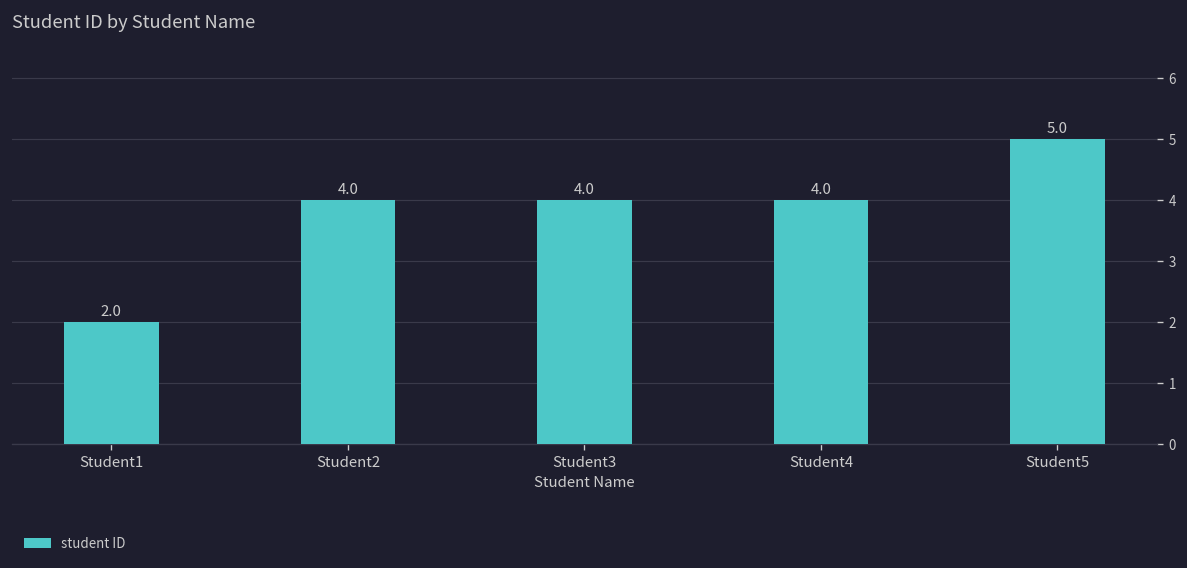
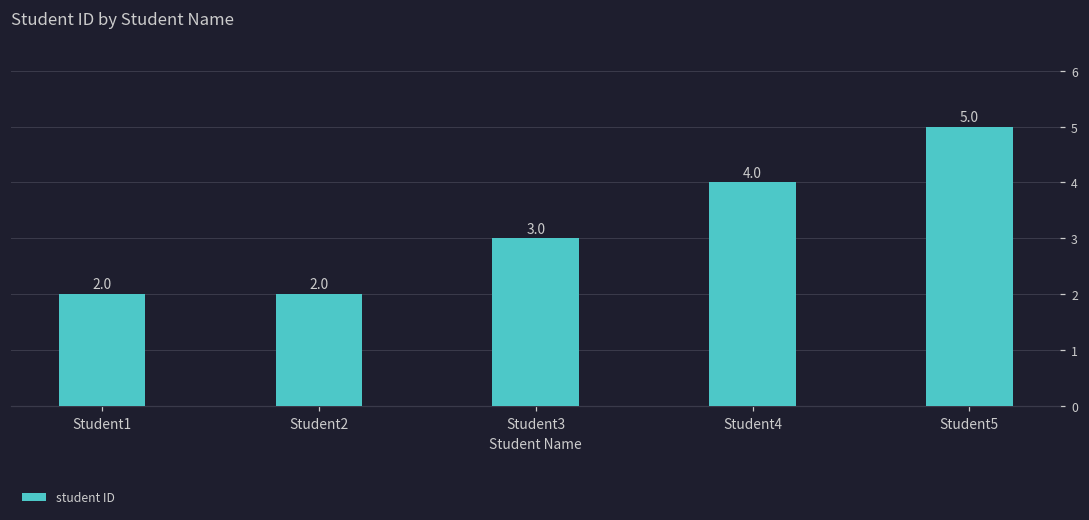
  {
    "Student1": 2.0,
-   "Student2": 4.0,
-   "Student3": 4.0,
+   "Student2": 2.0,
+   "Student3": 3.0,
    "Student4": 4.0,
    "Student5": 5.0
  }
